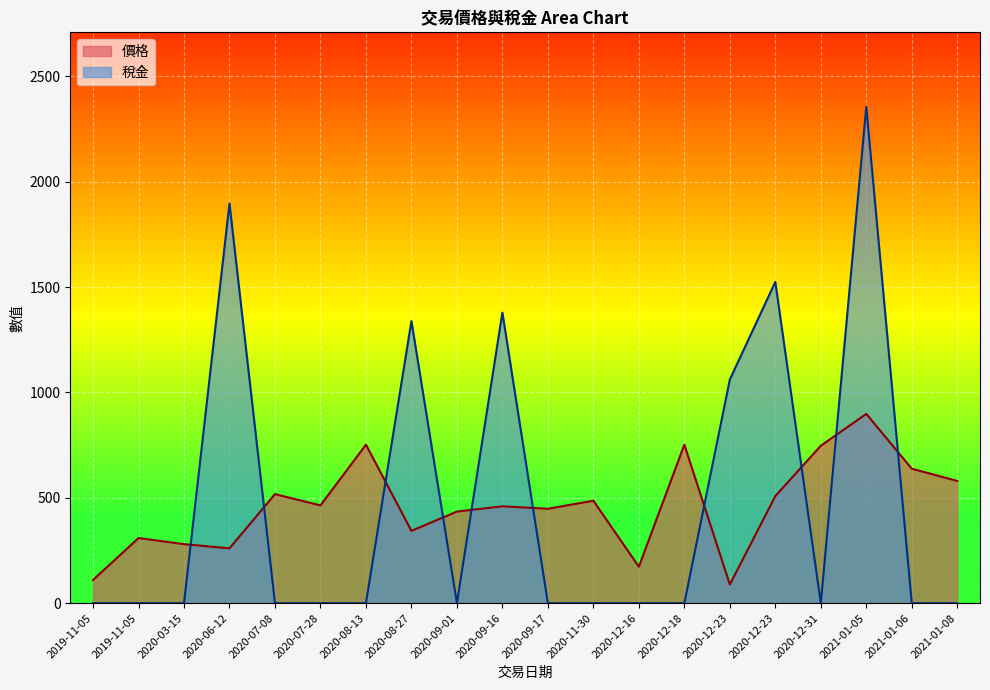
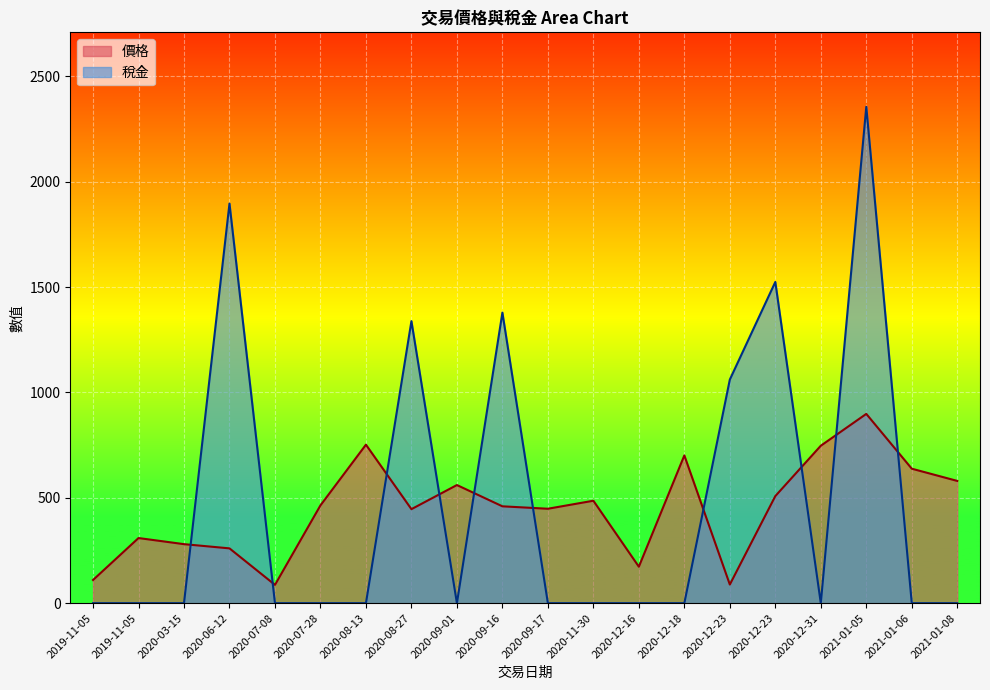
  {
    "價格": {
      "2020-03-15": 280,
      "2020-06-12": 260,
-     "2020-07-08": 520,
+     "2020-07-08": 90,
      "2020-07-28": 460,
      "2020-08-13": 750,
-     "2020-08-27": 340,
-     "2020-09-01": 430,
+     "2020-08-27": 450,
+     "2020-09-01": 560,
      "2020-09-16": 460,
      "2020-09-17": 450,
      "2020-11-30": 490,
      "2020-12-16": 170,
-     "2020-12-18": 750,
+     "2020-12-18": 700,
      "2020-12-31": 750,
      "2021-01-05": 900,
      "2021-01-06": 640,
      "2021-01-08": 580
    },
    "稅金": {
      "2020-03-15": 0,
      "2020-06-12": 1900,
      "2020-07-08": 0,
      "2020-07-28": 0,
      "2020-08-13": 0,
      "2020-08-27": 1340,
      "2020-09-01": 0,
      "2020-09-16": 1380,
      "2020-09-17": 0,
      "2020-11-30": 0,
      "2020-12-16": 0,
      "2020-12-18": 0,
      "2020-12-31": 0,
      "2021-01-05": 2360,
      "2021-01-06": 0,
      "2021-01-08": 0
    }
  }
